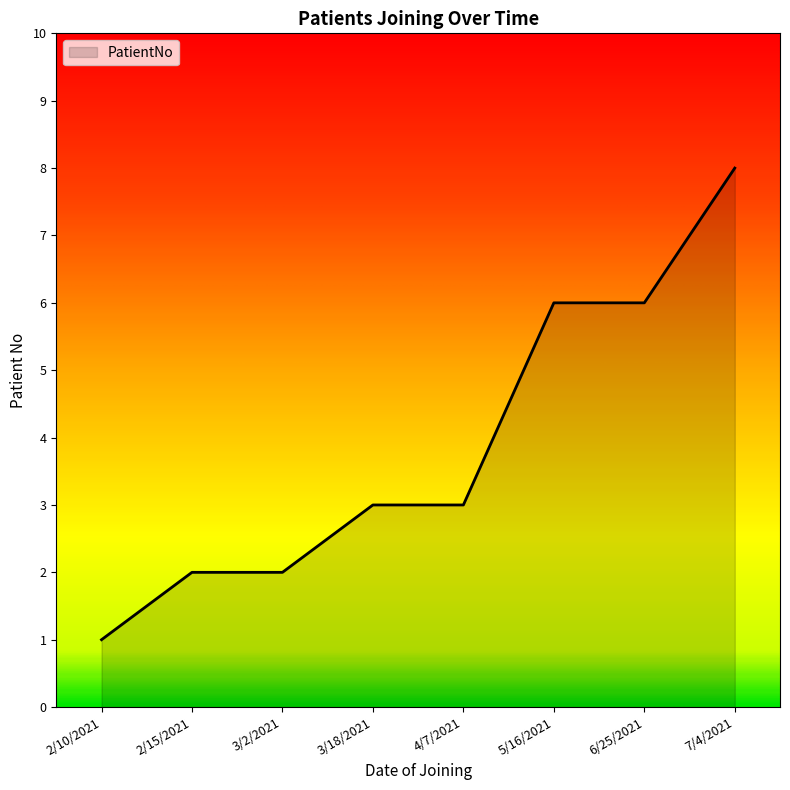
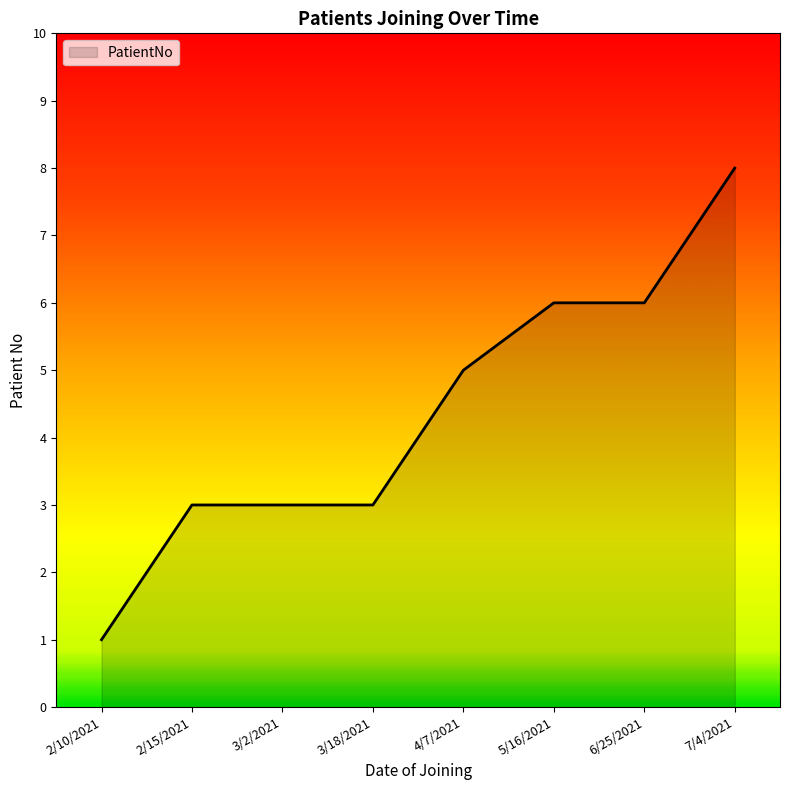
  {
    "2/10/2021": 1,
-   "2/15/2021": 2,
-   "3/2/2021": 2,
+   "2/15/2021": 3,
+   "3/2/2021": 3,
    "3/18/2021": 3,
-   "4/7/2021": 3,
+   "4/7/2021": 5,
    "5/16/2021": 6,
    "6/25/2021": 6,
    "7/4/2021": 8
  }
